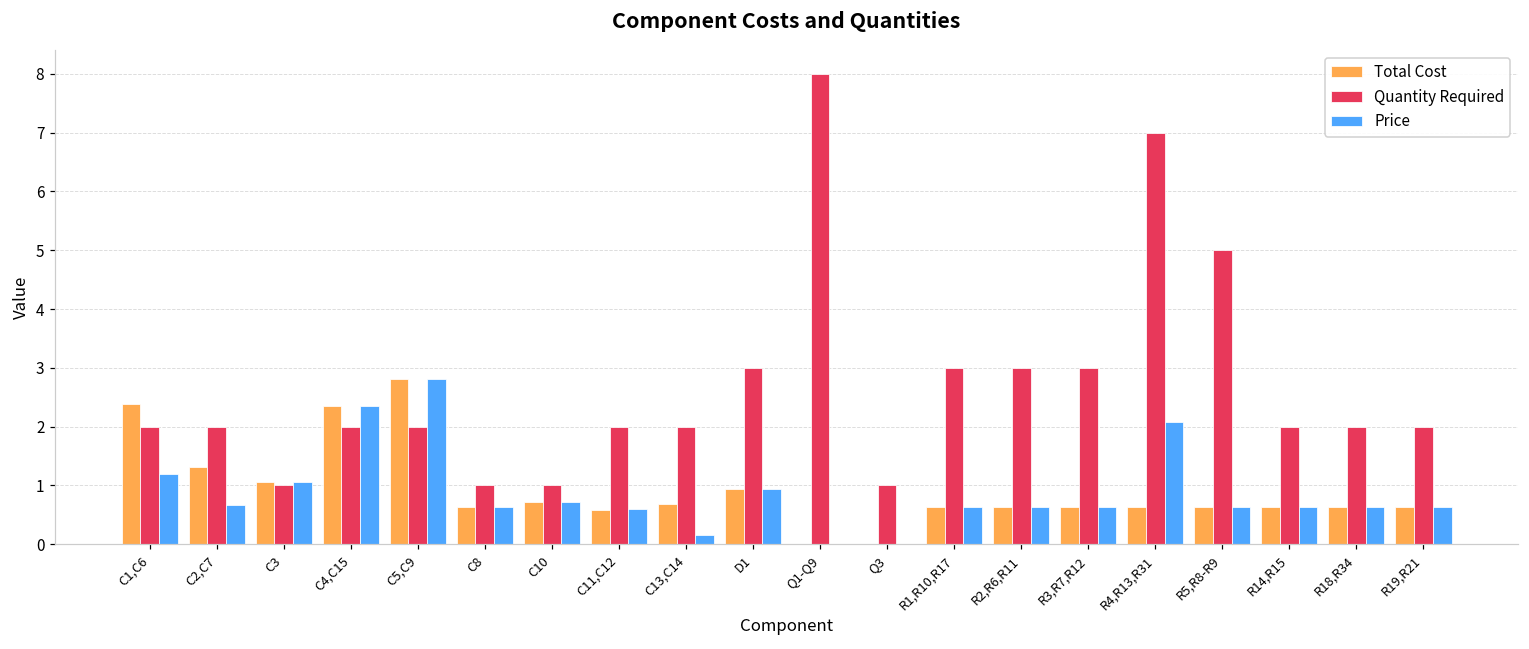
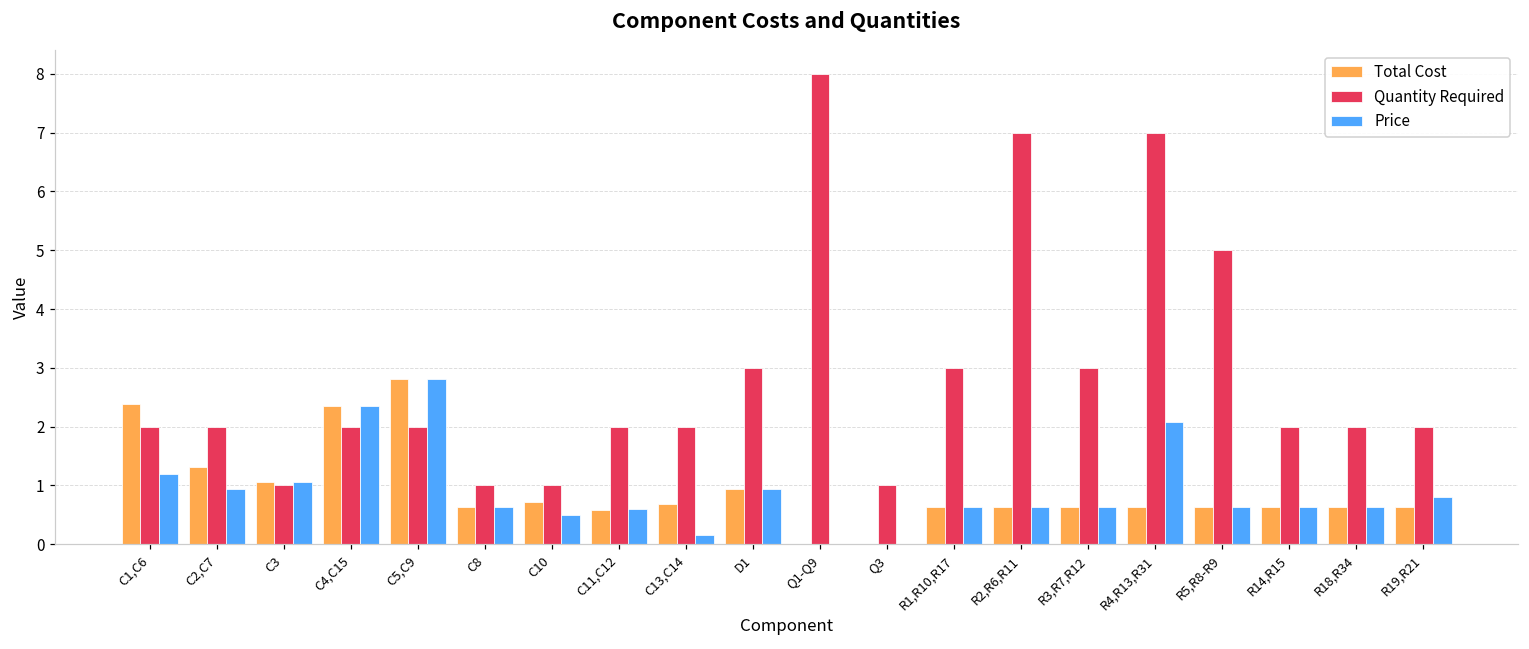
  {
    "Total Cost": {
      "C1,C6": 2.4,
      "C2,C7": 1.3,
      "C3": 1.1,
      "C4,C15": 2.4,
      "C5,C9": 2.8,
      "C8": 0.6,
      "C10": 0.7,
      "C11,C12": 0.6,
      "C13,C14": 0.7,
      "D1": 0.9,
      "Q1-Q9": 0.0,
      "Q3": 0.0,
      "R1,R10,R17": 0.6,
      "R2,R6,R11": 0.6,
      "R3,R7,R12": 0.6,
      "R4,R13,R31": 0.6,
      "R5,R8-R9": 0.6,
      "R14,R15": 0.6,
      "R18,R34": 0.6,
      "R19,R21": 0.6
    },
    "Quantity Required": {
      "C1,C6": 2,
      "C2,C7": 2,
      "C3": 1,
      "C4,C15": 2,
      "C5,C9": 2,
      "C8": 1,
      "C10": 1,
      "C11,C12": 2,
      "C13,C14": 2,
      "D1": 3,
      "Q1-Q9": 8,
      "Q3": 1,
      "R1,R10,R17": 3,
-     "R2,R6,R11": 3,
+     "R2,R6,R11": 7,
      "R3,R7,R12": 3,
      "R4,R13,R31": 7,
      "R5,R8-R9": 5,
      "R14,R15": 2,
      "R18,R34": 2,
      "R19,R21": 2
    },
    "Price": {
      "C1,C6": 1.2,
-     "C2,C7": 0.7,
+     "C2,C7": 0.9,
      "C3": 1.1,
      "C4,C15": 2.4,
      "C5,C9": 2.8,
      "C8": 0.6,
-     "C10": 0.7,
+     "C10": 0.5,
      "C11,C12": 0.6,
      "C13,C14": 0.2,
      "D1": 0.9,
      "Q1-Q9": 0.0,
      "Q3": 0.0,
      "R1,R10,R17": 0.6,
      "R2,R6,R11": 0.6,
      "R3,R7,R12": 0.6,
      "R4,R13,R31": 2.1,
      "R5,R8-R9": 0.6,
      "R14,R15": 0.6,
      "R18,R34": 0.6,
-     "R19,R21": 0.6
+     "R19,R21": 0.8
    }
  }
